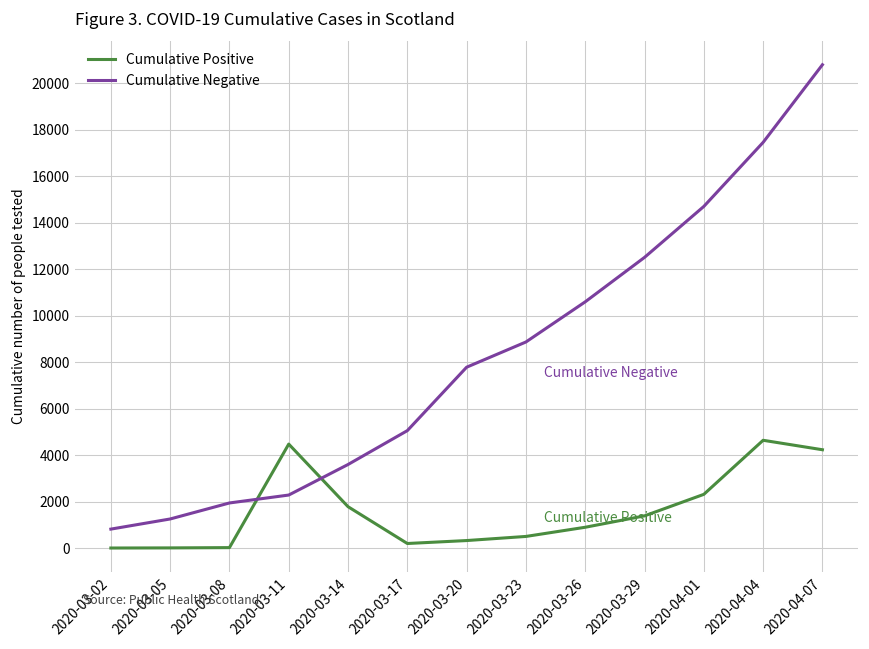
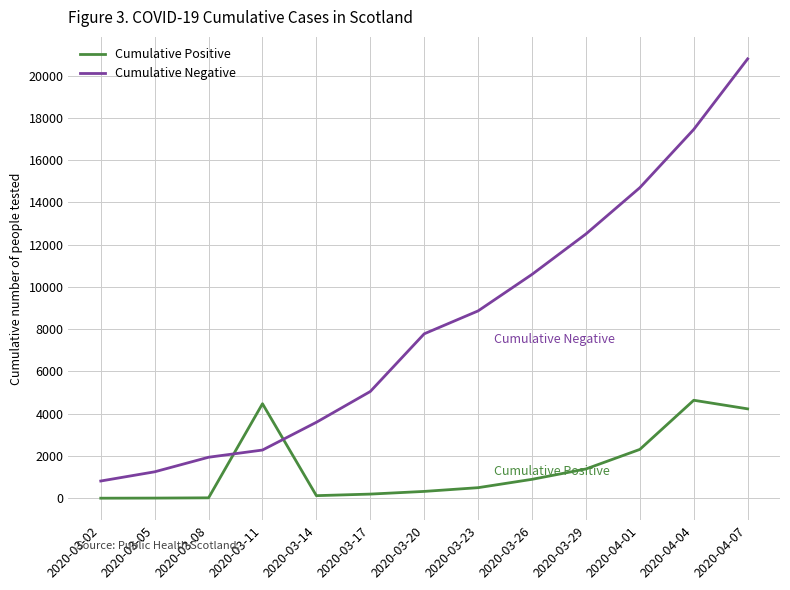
  {
    "Cumulative Positive": {
      "2020-03-02": 0,
      "2020-03-05": 0,
      "2020-03-08": 0,
      "2020-03-11": 4500,
-     "2020-03-14": 1800,
+     "2020-03-14": 100,
      "2020-03-17": 200,
      "2020-03-20": 300,
      "2020-03-23": 500,
      "2020-03-26": 900,
      "2020-03-29": 1400,
      "2020-04-01": 2300,
      "2020-04-04": 4600,
      "2020-04-07": 4200
    },
    "Cumulative Negative": {
      "2020-03-02": 800,
      "2020-03-05": 1300,
      "2020-03-08": 1900,
      "2020-03-11": 2300,
      "2020-03-14": 3600,
      "2020-03-17": 5100,
      "2020-03-20": 7800,
      "2020-03-23": 8900,
      "2020-03-26": 10600,
      "2020-03-29": 12500,
      "2020-04-01": 14700,
      "2020-04-04": 17500,
      "2020-04-07": 20800
    }
  }
